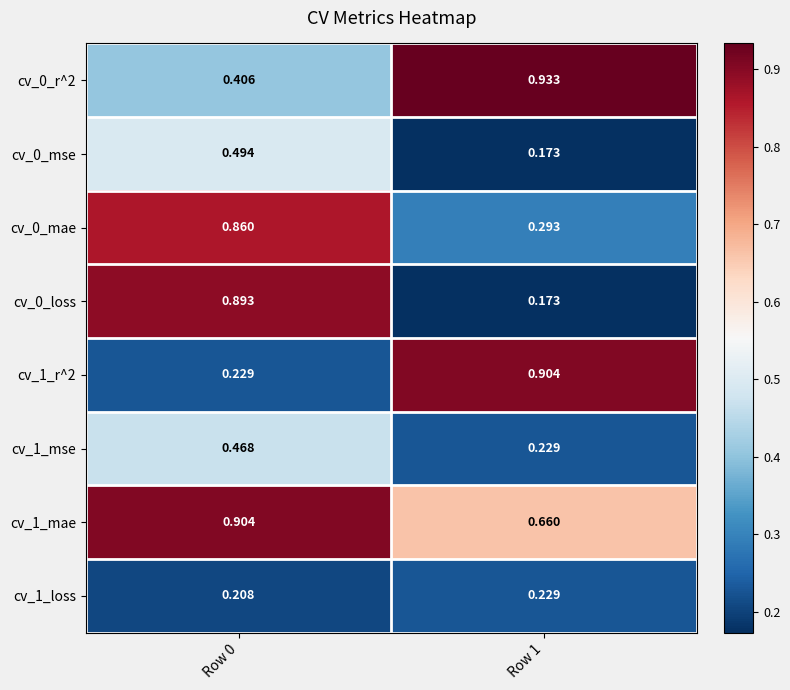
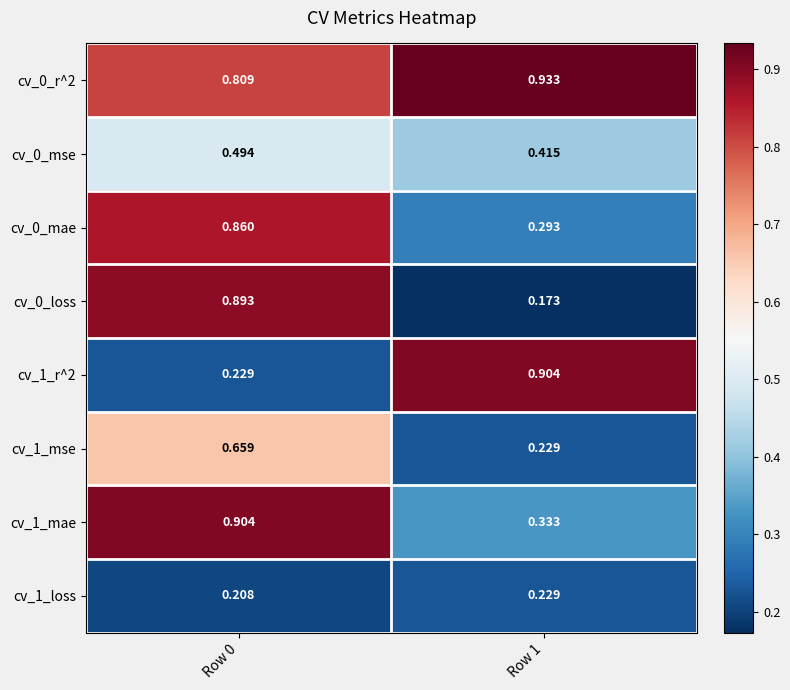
  {
    "cv_0_r^2": {
-     "Row 0": 0.406,
+     "Row 0": 0.809,
      "Row 1": 0.933
    },
    "cv_0_mse": {
      "Row 0": 0.494,
-     "Row 1": 0.173
+     "Row 1": 0.415
    },
    "cv_0_mae": {
      "Row 0": 0.860,
      "Row 1": 0.293
    },
    "cv_0_loss": {
      "Row 0": 0.893,
      "Row 1": 0.173
    },
    "cv_1_r^2": {
      "Row 0": 0.229,
      "Row 1": 0.904
    },
    "cv_1_mse": {
-     "Row 0": 0.468,
+     "Row 0": 0.659,
      "Row 1": 0.229
    },
    "cv_1_mae": {
      "Row 0": 0.904,
-     "Row 1": 0.660
+     "Row 1": 0.333
    },
    "cv_1_loss": {
      "Row 0": 0.208,
      "Row 1": 0.229
    }
  }
